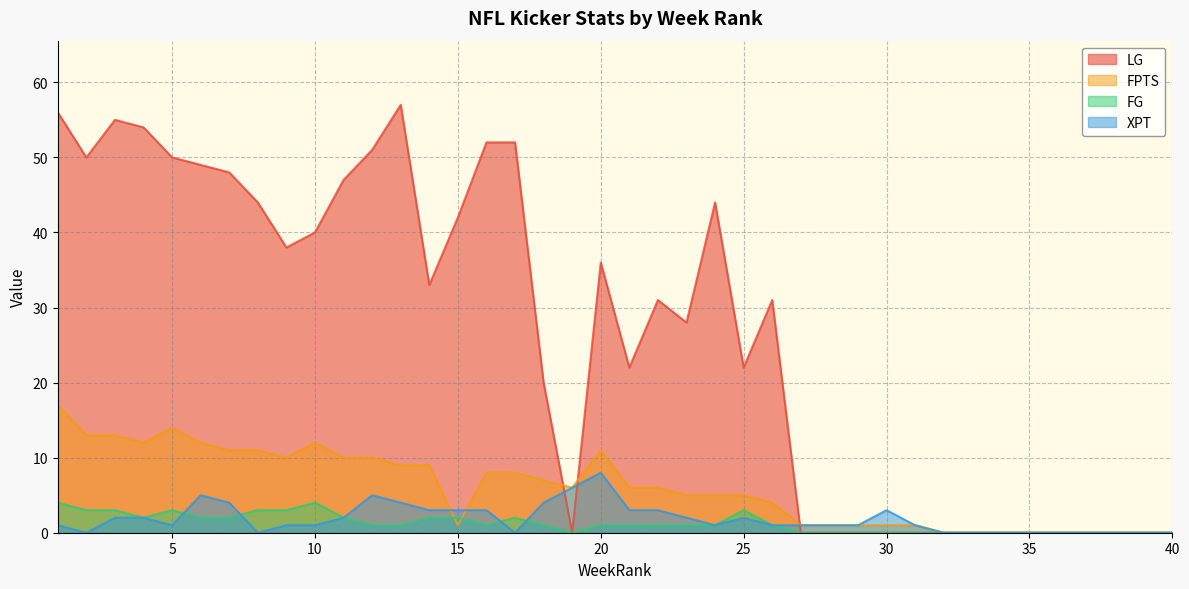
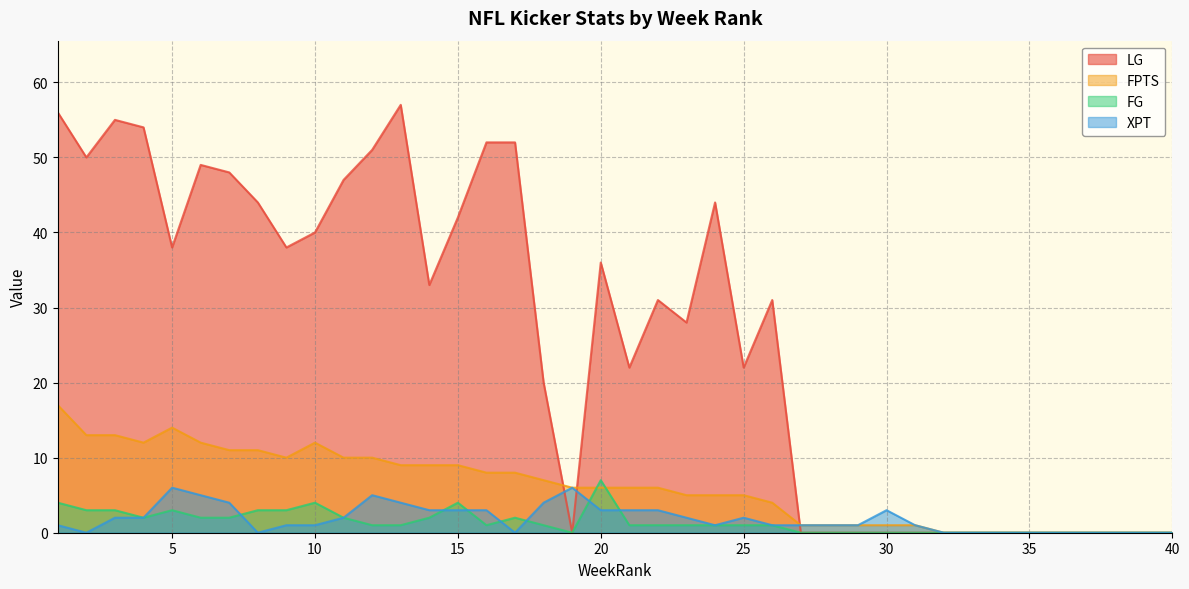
  {
    "LG": {
-     "5": 50,
+     "5": 38,
      "10": 40,
      "15": 42,
      "20": 36,
      "25": 22
    },
    "FPTS": {
      "5": 14,
      "10": 12,
-     "15": 1,
-     "20": 11,
+     "15": 9,
+     "20": 6,
      "25": 5,
      "30": 1
    },
    "FG": {
      "5": 3,
      "10": 4,
-     "15": 2,
-     "20": 1,
-     "25": 3
+     "15": 4,
+     "20": 7,
+     "25": 1
    },
    "XPT": {
-     "5": 1,
+     "5": 6,
      "10": 1,
      "15": 3,
-     "20": 8,
+     "20": 3,
      "25": 2,
      "30": 3
    }
  }
